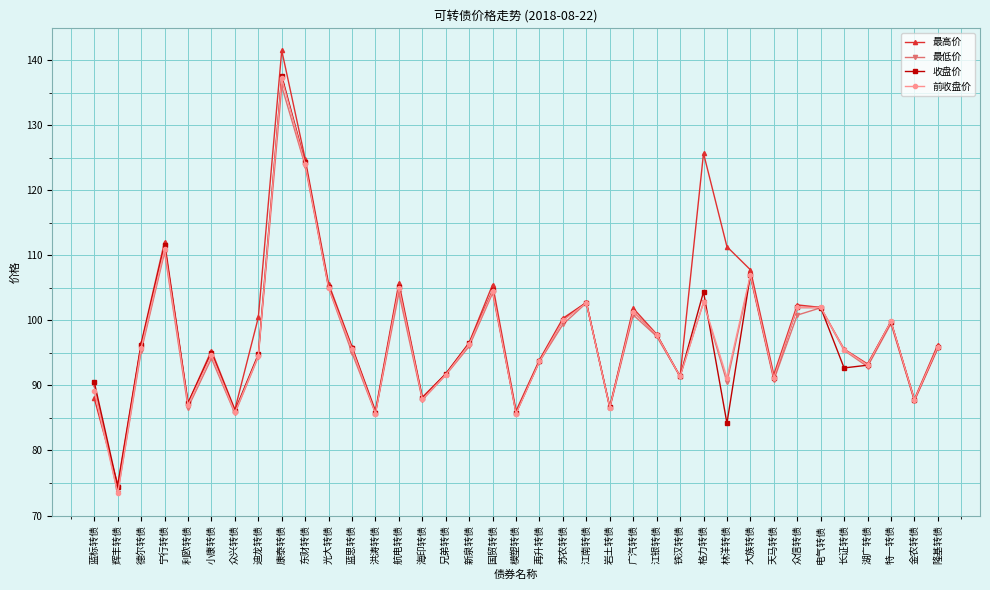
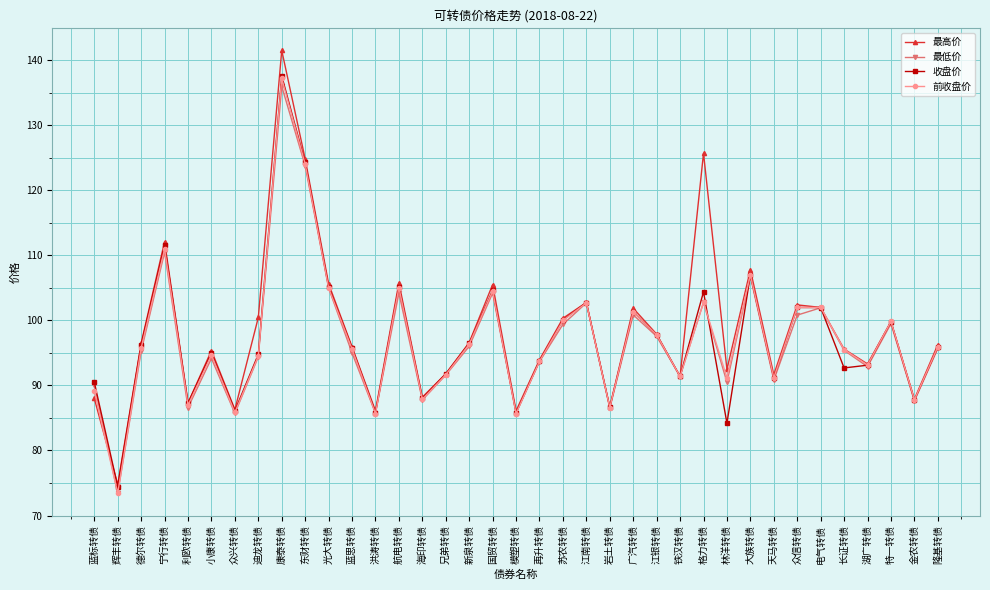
  {
    "最高价": {
      "蓝标转债": 88,
      "宁行转债": 112,
      "迪龙转债": 100,
      "康泰转债": 142,
      "东财转债": 125,
      "光大转债": 106,
      "航电转债": 106,
      "国贸转债": 106,
      "广汽转债": 102,
      "格力转债": 126,
-     "林洋转债": 111,
+     "林洋转债": 92,
      "大族转债": 108,
      "天马转债": 92
    },
    "收盘价": {
      "蓝标转债": 91,
      "宁行转债": 112,
      "格力转债": 104,
      "林洋转债": 84,
      "长证转债": 93
    }
  }
